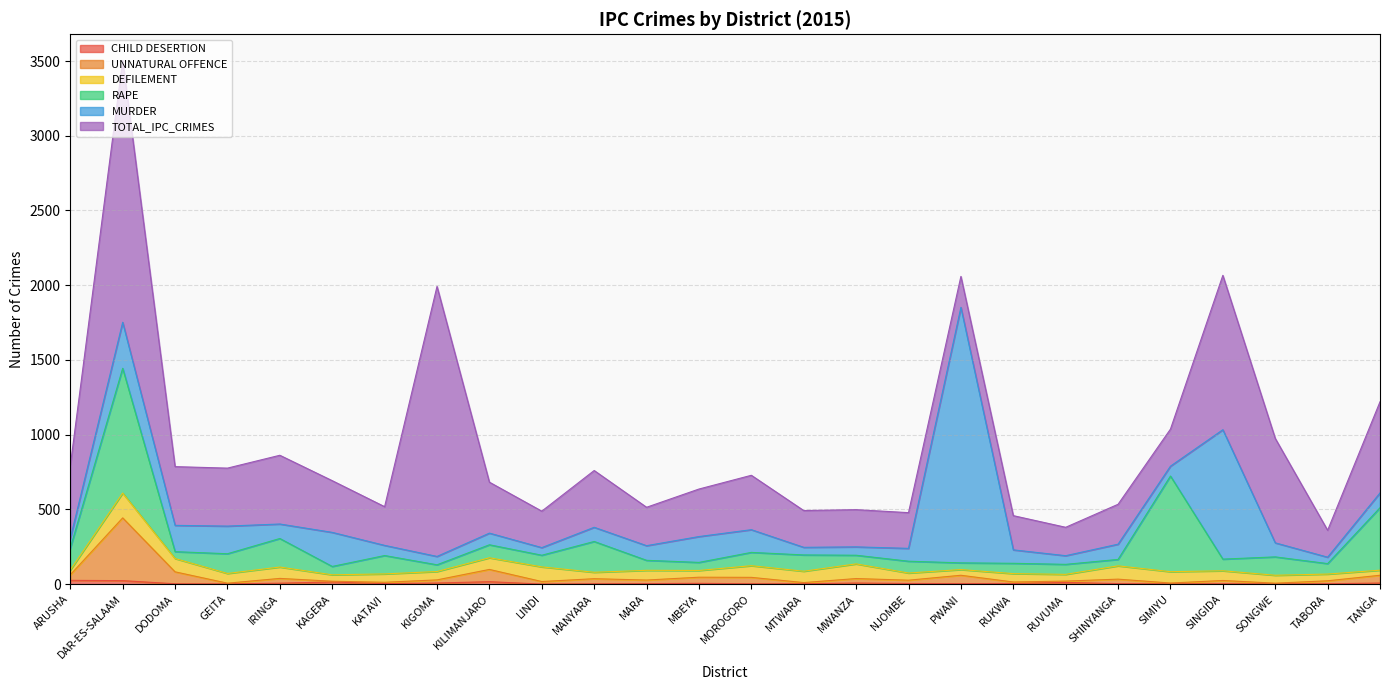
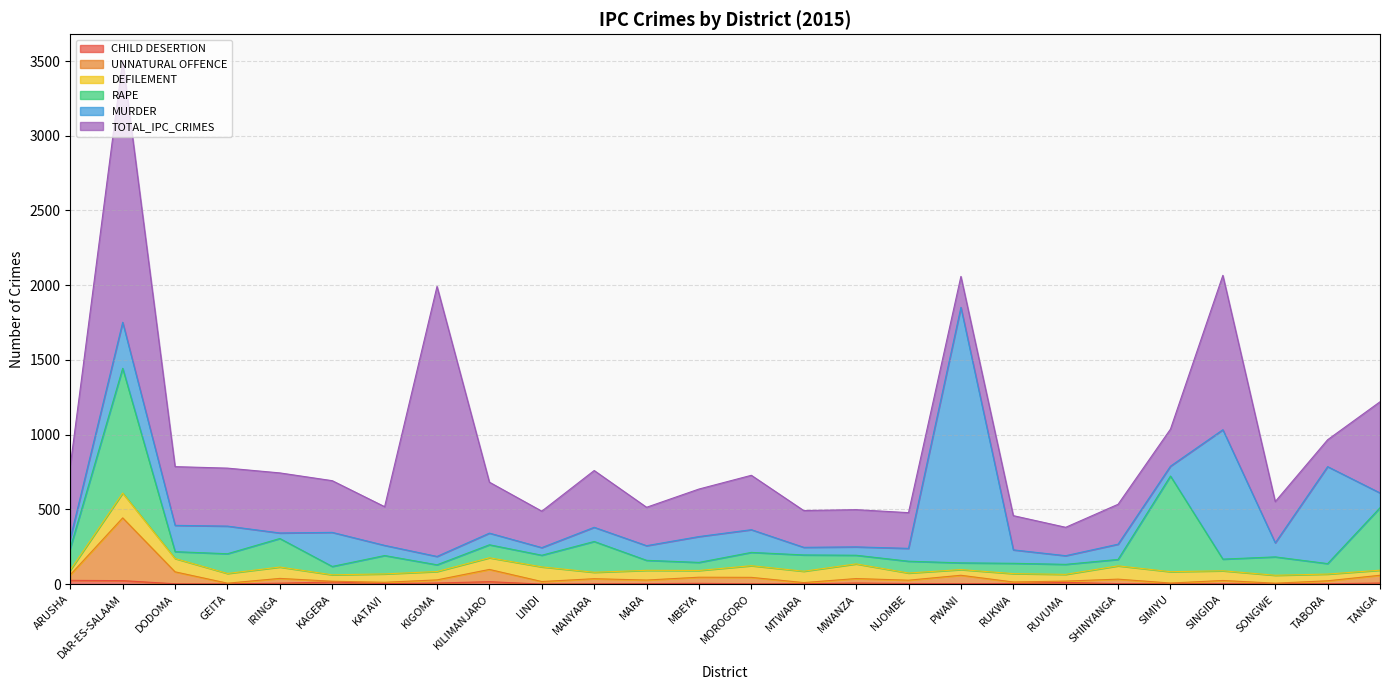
  {
    "DEFILEMENT": {
      "ARUSHA": 30,
      "DAR-ES-SALAAM": 170,
      "DODOMA": 90,
      "GEITA": 70,
      "IRINGA": 80,
      "KAGERA": 40,
      "KATAVI": 60,
      "KIGOMA": 60,
      "KILIMANJARO": 80,
      "LINDI": 100,
      "MANYARA": 40,
      "MARA": 70,
      "MBEYA": 50,
      "MOROGORO": 80,
      "MTWARA": 80,
      "MWANZA": 100,
      "NJOMBE": 50,
      "PWANI": 40,
      "RUKWA": 60,
      "RUVUMA": 50,
      "SHINYANGA": 90,
      "SIMIYU": 80,
      "SINGIDA": 70,
      "SONGWE": 50,
      "TABORA": 50,
      "TANGA": 30
    },
    "RAPE": {
      "ARUSHA": 150,
      "DAR-ES-SALAAM": 840,
      "DODOMA": 50,
      "GEITA": 130,
      "IRINGA": 190,
      "KAGERA": 60,
      "KATAVI": 120,
      "KIGOMA": 50,
      "KILIMANJARO": 90,
      "LINDI": 80,
      "MANYARA": 210,
      "MARA": 70,
      "MBEYA": 50,
      "MOROGORO": 90,
      "MTWARA": 110,
      "MWANZA": 60,
      "NJOMBE": 80,
      "PWANI": 50,
      "RUKWA": 70,
      "RUVUMA": 70,
      "SHINYANGA": 40,
      "SIMIYU": 640,
      "SINGIDA": 80,
      "SONGWE": 120,
      "TABORA": 70,
      "TANGA": 420
    },
    "MURDER": {
      "ARUSHA": 60,
      "DAR-ES-SALAAM": 310,
      "DODOMA": 180,
      "GEITA": 190,
-     "IRINGA": 100,
+     "IRINGA": 40,
      "KAGERA": 230,
      "KATAVI": 70,
      "KIGOMA": 60,
      "KILIMANJARO": 80,
      "LINDI": 50,
      "MANYARA": 100,
      "MARA": 100,
      "MBEYA": 170,
      "MOROGORO": 150,
      "MTWARA": 50,
      "MWANZA": 60,
      "NJOMBE": 90,
      "PWANI": 1710,
      "RUKWA": 90,
      "RUVUMA": 60,
      "SHINYANGA": 100,
      "SIMIYU": 70,
      "SINGIDA": 870,
      "SONGWE": 90,
-     "TABORA": 40,
+     "TABORA": 650,
      "TANGA": 100
    },
    "TOTAL_IPC_CRIMES": {
      "ARUSHA": 490,
      "DODOMA": 390,
      "GEITA": 390,
-     "IRINGA": 460,
+     "IRINGA": 400,
      "KAGERA": 350,
      "KATAVI": 260,
      "KIGOMA": 1810,
      "KILIMANJARO": 340,
      "LINDI": 240,
      "MANYARA": 380,
      "MARA": 260,
      "MBEYA": 320,
      "MOROGORO": 360,
      "MTWARA": 250,
      "MWANZA": 250,
      "NJOMBE": 240,
      "PWANI": 210,
      "RUKWA": 230,
      "RUVUMA": 190,
      "SHINYANGA": 270,
      "SIMIYU": 250,
      "SINGIDA": 1030,
-     "SONGWE": 700,
+     "SONGWE": 280,
      "TABORA": 180,
      "TANGA": 610
    }
  }
